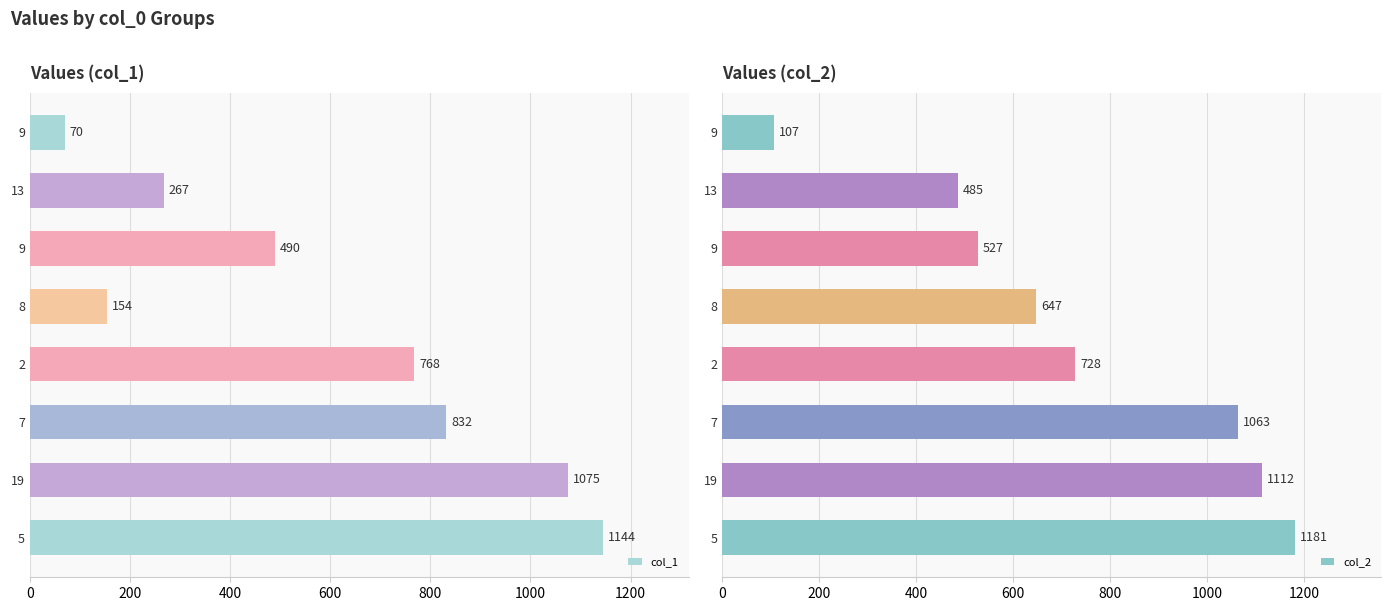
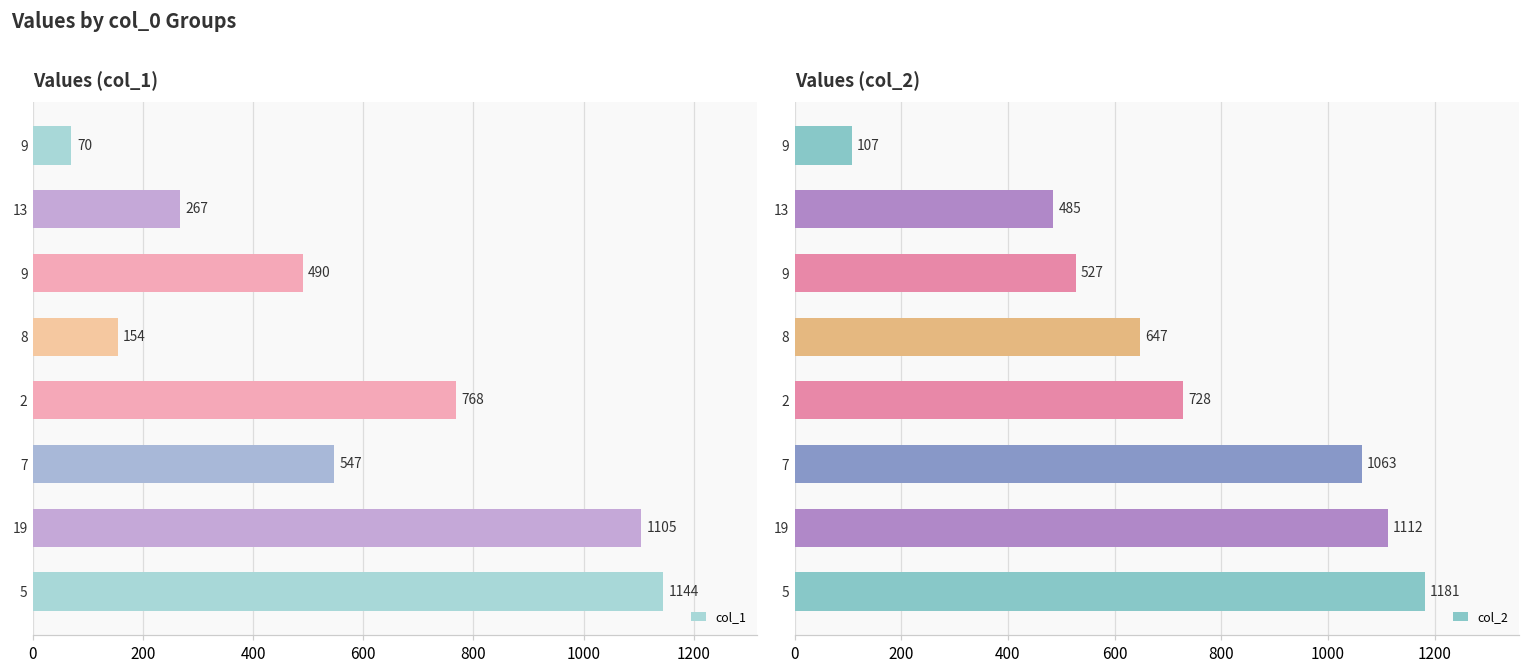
  {
    "Values (col_1)": {
      "13": 267,
      "8": 154,
      "2": 768,
-     "7": 832,
-     "19": 1075,
+     "7": 547,
+     "19": 1105,
      "5": 1144
    },
    "Values (col_2)": {
      "13": 485,
      "8": 647,
      "2": 728,
      "7": 1063,
      "19": 1112,
      "5": 1181
    }
  }
